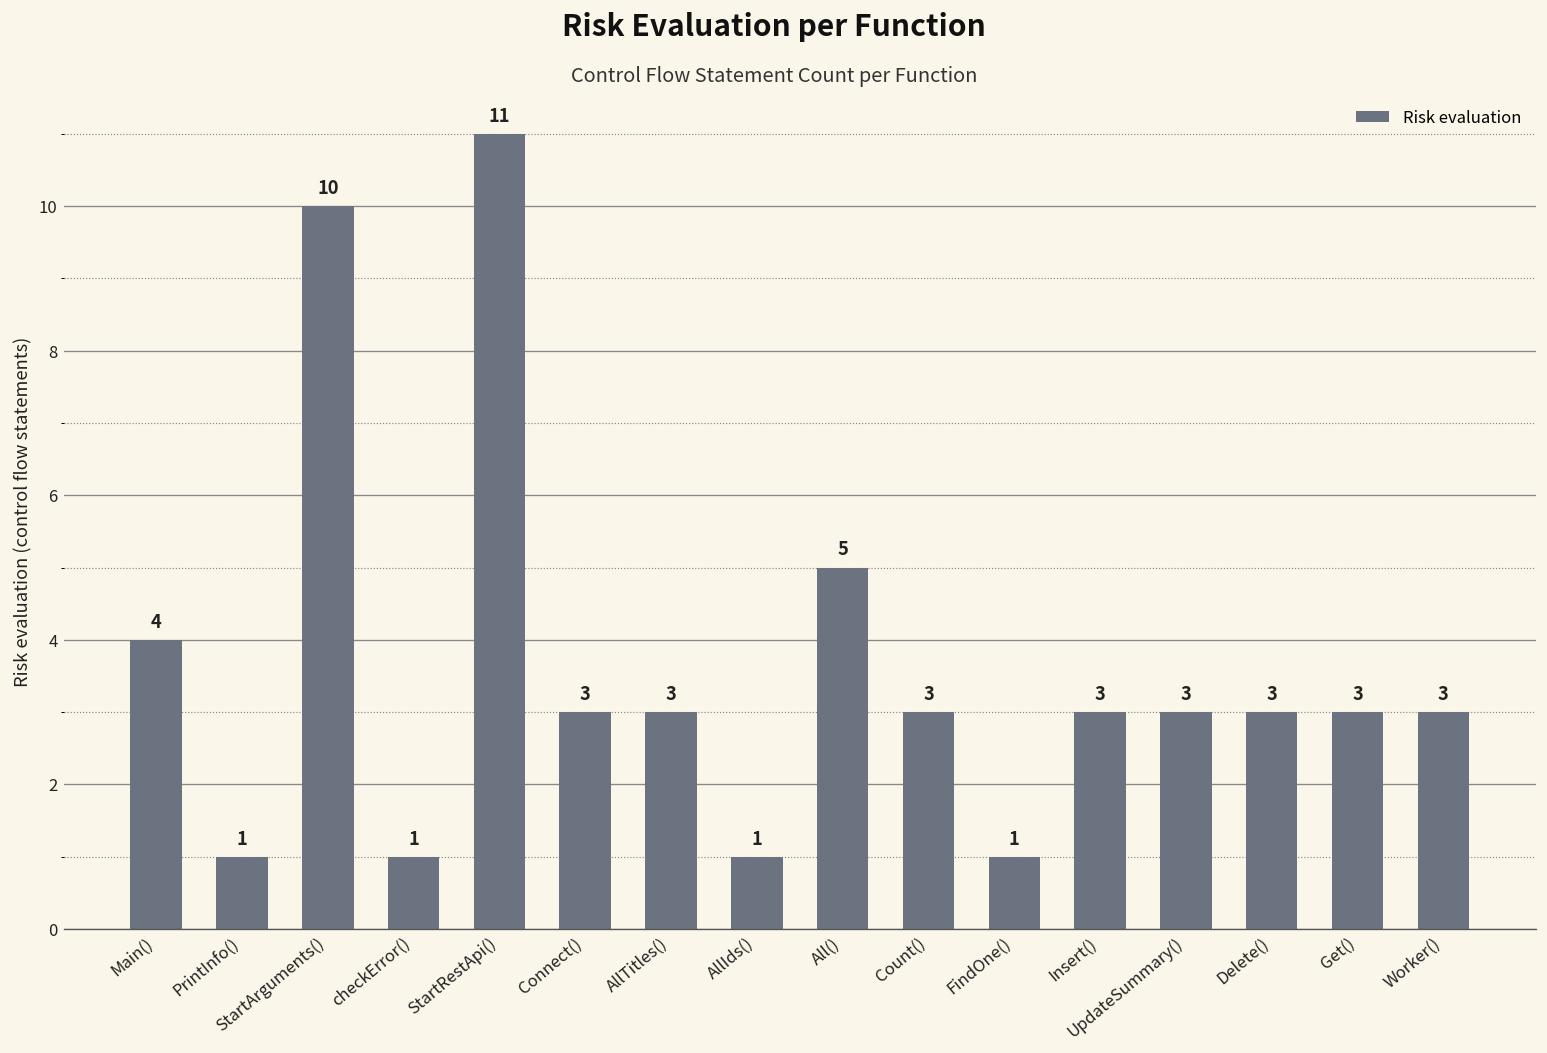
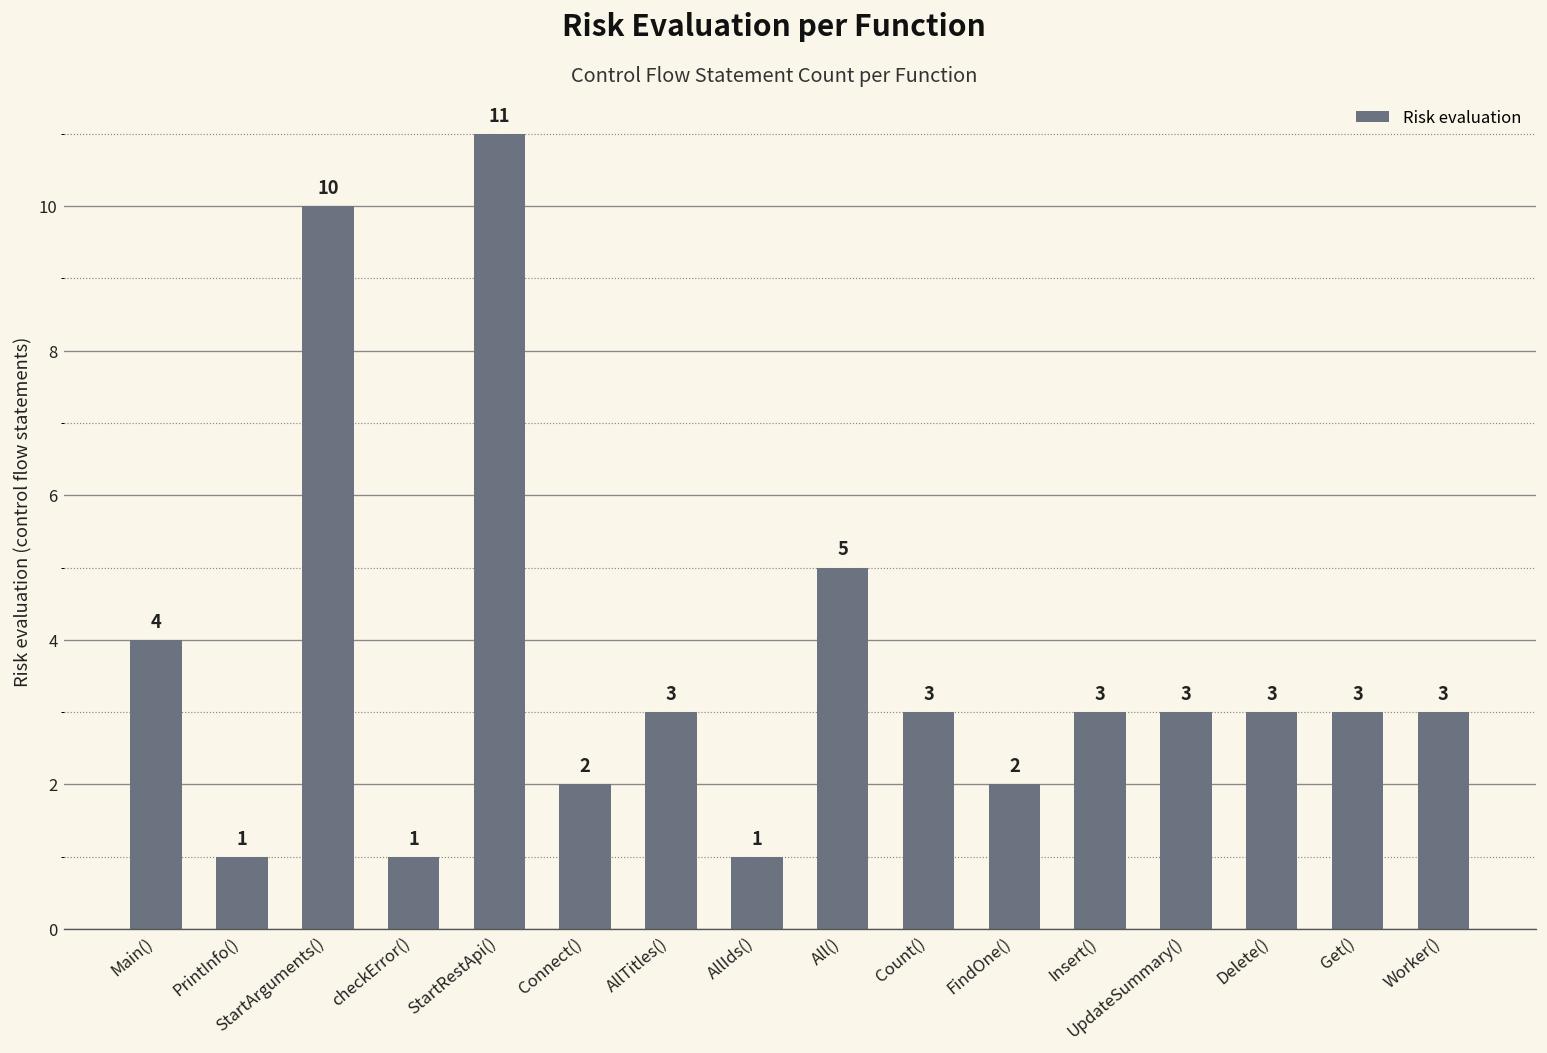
  {
    "Main()": 4,
    "PrintInfo()": 1,
    "StartArguments()": 10,
    "checkError()": 1,
    "StartRestApi()": 11,
-   "Connect()": 3,
+   "Connect()": 2,
    "AllTitles()": 3,
    "AllIds()": 1,
    "All()": 5,
    "Count()": 3,
-   "FindOne()": 1,
+   "FindOne()": 2,
    "Insert()": 3,
    "UpdateSummary()": 3,
    "Delete()": 3,
    "Get()": 3,
    "Worker()": 3
  }
